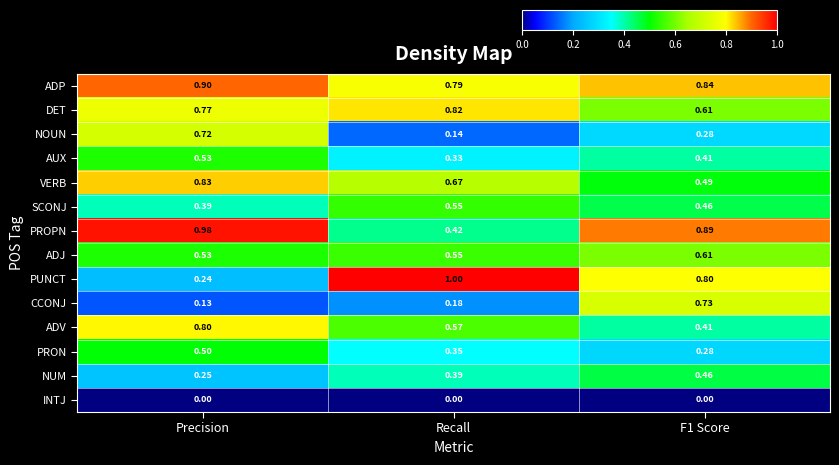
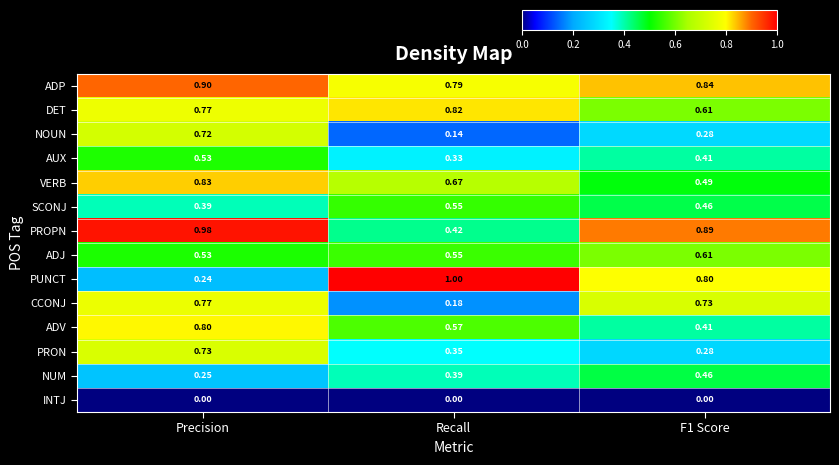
  {
    "ADP": {
      "Precision": 0.90,
      "Recall": 0.79,
      "F1 Score": 0.84
    },
    "DET": {
      "Precision": 0.77,
      "Recall": 0.82,
      "F1 Score": 0.61
    },
    "NOUN": {
      "Precision": 0.72,
      "Recall": 0.14,
      "F1 Score": 0.28
    },
    "AUX": {
      "Precision": 0.53,
      "Recall": 0.33,
      "F1 Score": 0.41
    },
    "VERB": {
      "Precision": 0.83,
      "Recall": 0.67,
      "F1 Score": 0.49
    },
    "SCONJ": {
      "Precision": 0.39,
      "Recall": 0.55,
      "F1 Score": 0.46
    },
    "PROPN": {
      "Precision": 0.98,
      "Recall": 0.42,
      "F1 Score": 0.89
    },
    "ADJ": {
      "Precision": 0.53,
      "Recall": 0.55,
      "F1 Score": 0.61
    },
    "PUNCT": {
      "Precision": 0.24,
      "Recall": 1.00,
      "F1 Score": 0.80
    },
    "CCONJ": {
-     "Precision": 0.13,
+     "Precision": 0.77,
      "Recall": 0.18,
      "F1 Score": 0.73
    },
    "ADV": {
      "Precision": 0.80,
      "Recall": 0.57,
      "F1 Score": 0.41
    },
    "PRON": {
-     "Precision": 0.50,
+     "Precision": 0.73,
      "Recall": 0.35,
      "F1 Score": 0.28
    },
    "NUM": {
      "Precision": 0.25,
      "Recall": 0.39,
      "F1 Score": 0.46
    },
    "INTJ": {
      "Precision": 0.00,
      "Recall": 0.00,
      "F1 Score": 0.00
    }
  }
